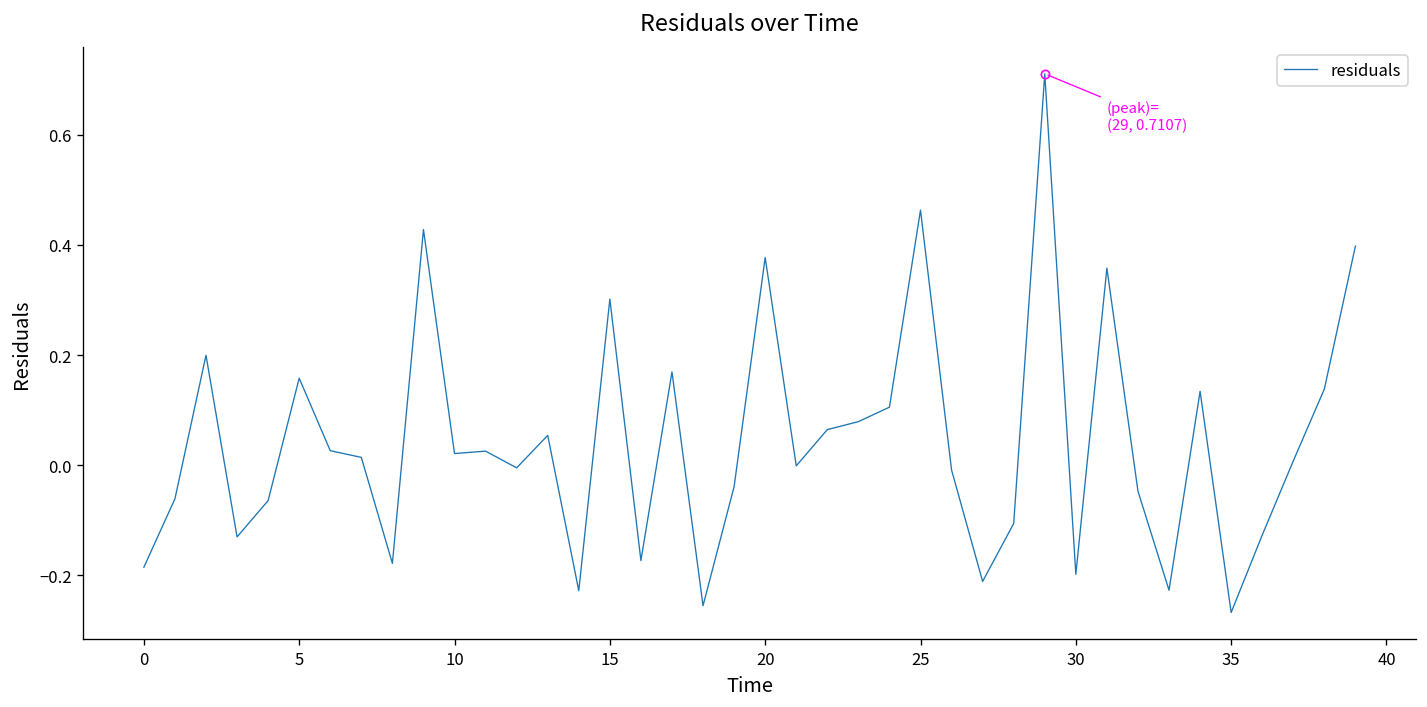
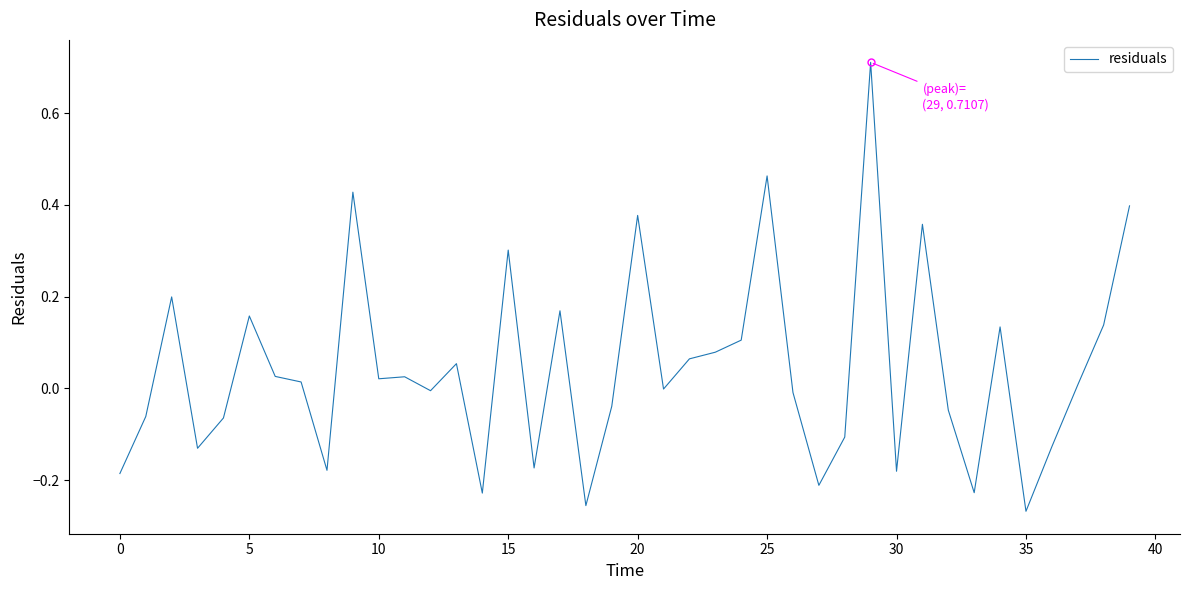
  {
    "residuals": {
      "0": -0.19,
      "5": 0.16,
      "10": 0.02,
      "15": 0.30,
      "20": 0.38,
      "25": 0.46,
-     "30": -0.20,
+     "30": -0.18,
      "35": -0.27
    }
  }
